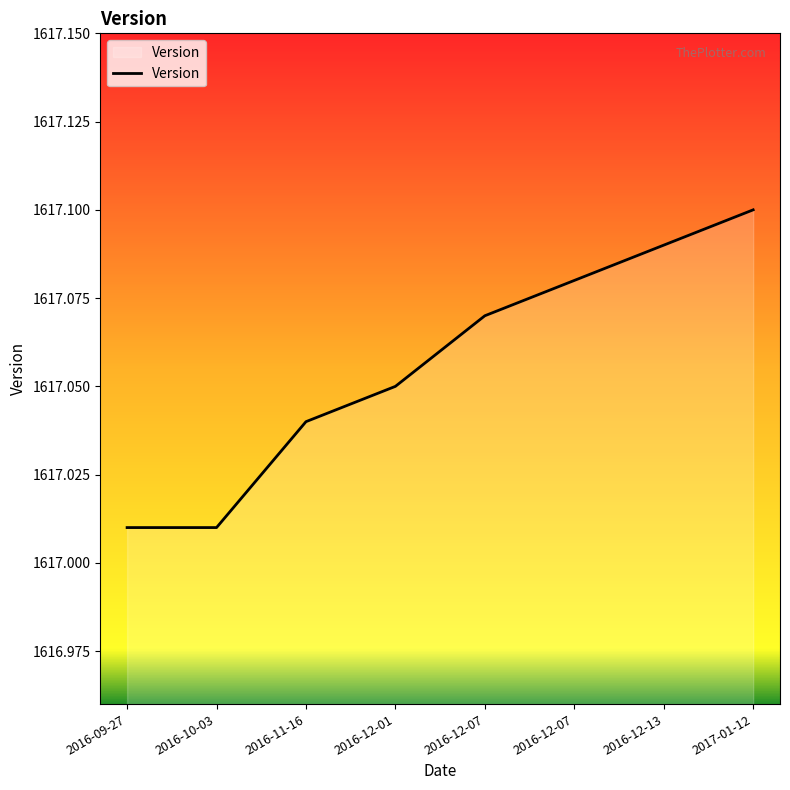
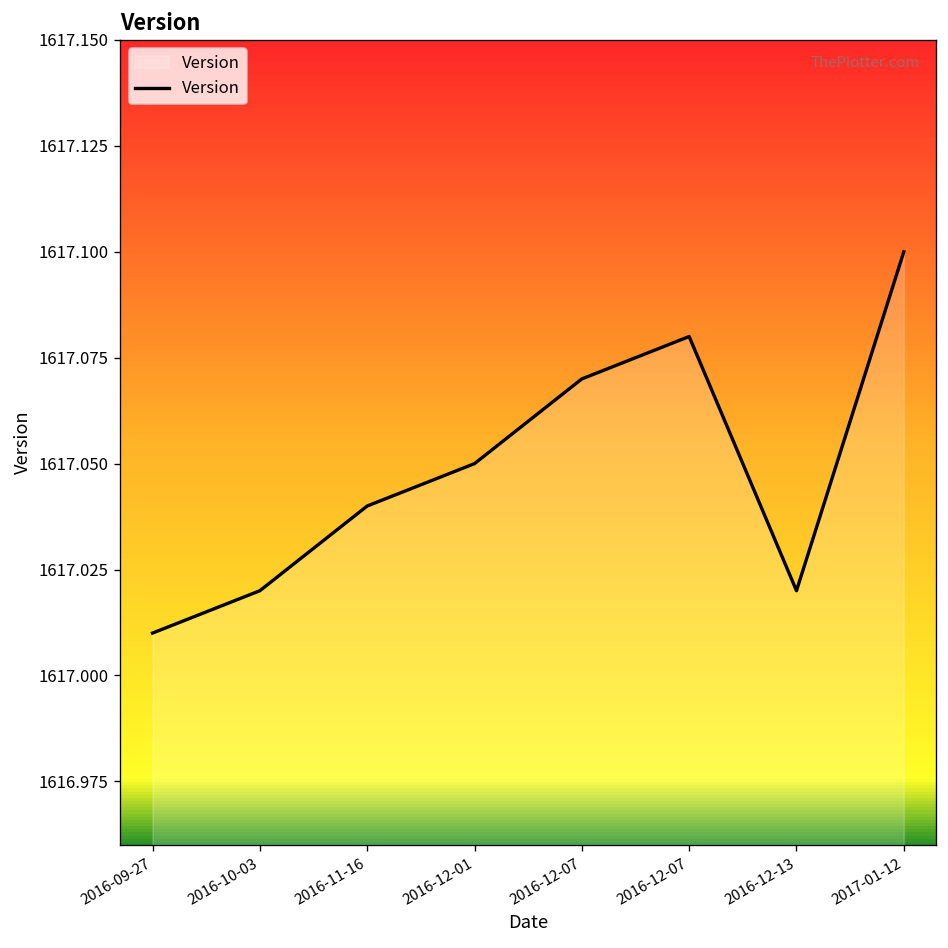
  {
    "2016-09-27": 1617.01,
-   "2016-10-03": 1617.01,
+   "2016-10-03": 1617.02,
    "2016-11-16": 1617.04,
    "2016-12-01": 1617.05,
-   "2016-12-13": 1617.09,
+   "2016-12-13": 1617.02,
    "2017-01-12": 1617.10
  }
